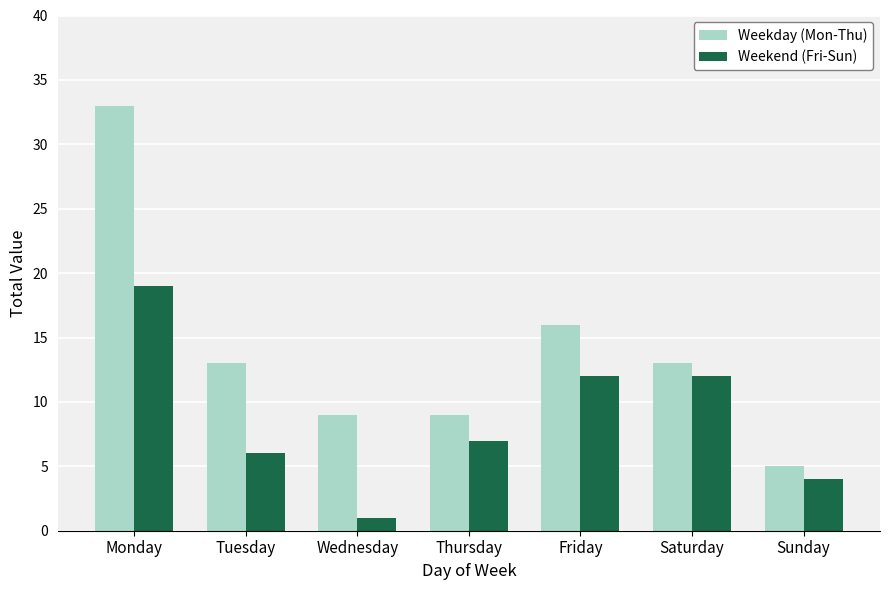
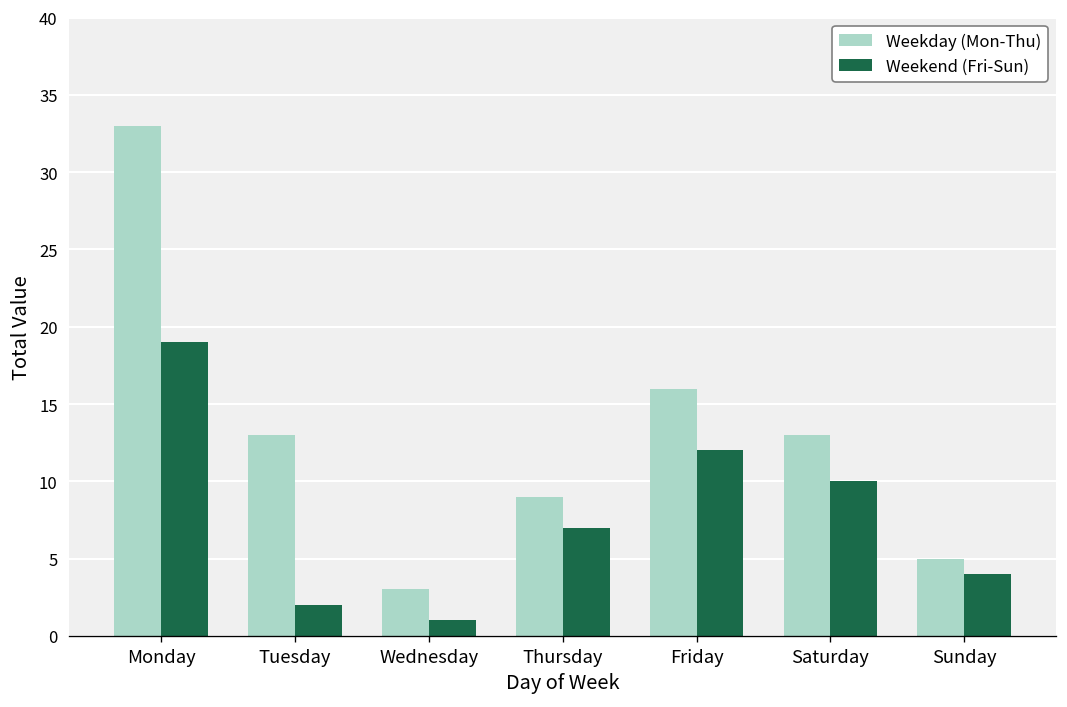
  {
    "Weekday (Mon-Thu)": {
      "Monday": 33,
      "Tuesday": 13,
-     "Wednesday": 9,
+     "Wednesday": 3,
      "Thursday": 9,
      "Friday": 16,
      "Saturday": 13,
      "Sunday": 5
    },
    "Weekend (Fri-Sun)": {
      "Monday": 19,
-     "Tuesday": 6,
+     "Tuesday": 2,
      "Wednesday": 1,
      "Thursday": 7,
      "Friday": 12,
-     "Saturday": 12,
+     "Saturday": 10,
      "Sunday": 4
    }
  }
